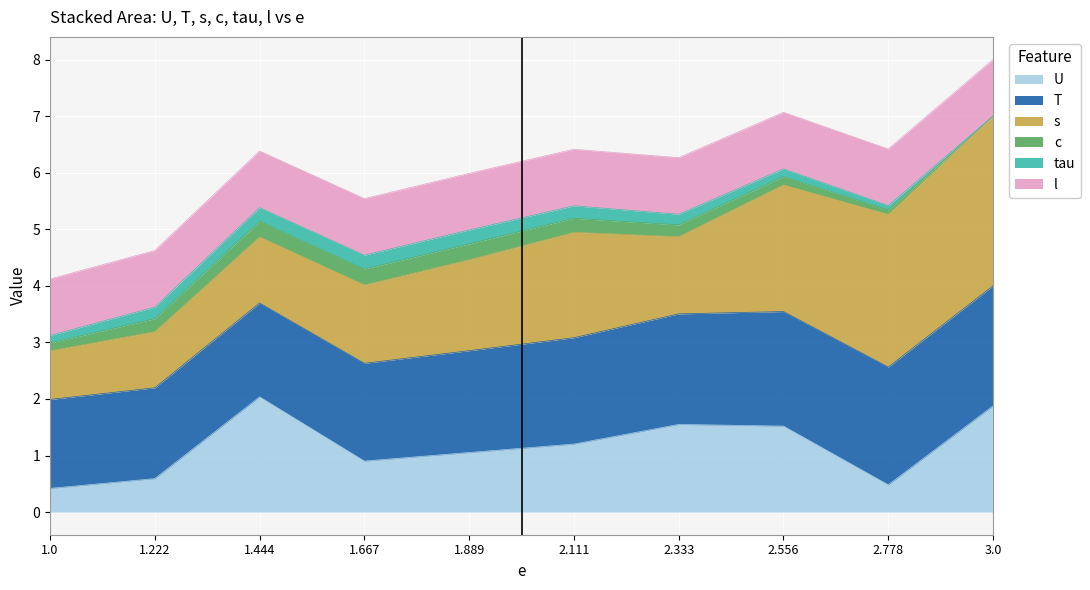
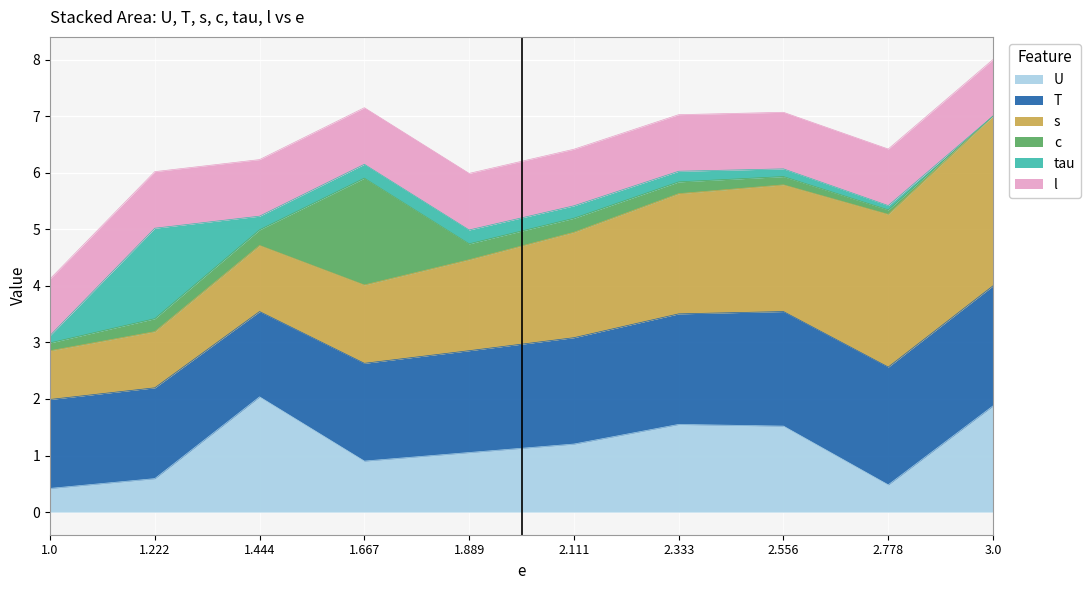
  {
    "U": {
      "1.0": 0.4,
      "1.222": 0.6,
      "1.444": 2.0,
      "1.667": 0.9,
      "1.889": 1.1,
      "2.111": 1.2,
      "2.333": 1.6,
      "2.556": 1.5,
      "2.778": 0.5,
      "3.0": 1.9
    },
    "T": {
      "1.0": 1.6,
      "1.222": 1.6,
-     "1.444": 1.7,
+     "1.444": 1.5,
      "1.667": 1.7,
      "1.889": 1.8,
      "2.111": 1.9,
      "2.333": 2.0,
      "2.556": 2.0,
      "2.778": 2.1,
      "3.0": 2.1
    },
    "s": {
      "1.0": 0.9,
      "1.222": 1.0,
      "1.444": 1.2,
      "1.667": 1.4,
      "1.889": 1.6,
      "2.111": 1.9,
-     "2.333": 1.4,
+     "2.333": 2.1,
      "2.556": 2.2,
      "2.778": 2.7
    },
    "c": {
      "1.0": 0.1,
      "1.222": 0.2,
      "1.444": 0.3,
-     "1.667": 0.3,
+     "1.667": 1.9,
      "1.889": 0.3,
      "2.111": 0.2,
      "2.333": 0.2,
      "2.556": 0.1,
      "2.778": 0.1
    },
    "tau": {
      "1.0": 0.1,
-     "1.222": 0.2,
+     "1.222": 1.6,
      "1.444": 0.2,
      "1.667": 0.2,
      "1.889": 0.2,
      "2.111": 0.2,
      "2.333": 0.2,
      "2.556": 0.1,
      "2.778": 0.1
    },
    "l": {
      "1.0": 1.0,
      "1.222": 1.0,
      "1.444": 1.0,
      "1.667": 1.0,
      "1.889": 1.0,
      "2.111": 1.0,
      "2.333": 1.0,
      "2.556": 1.0,
      "2.778": 1.0,
      "3.0": 1.0
    }
  }
